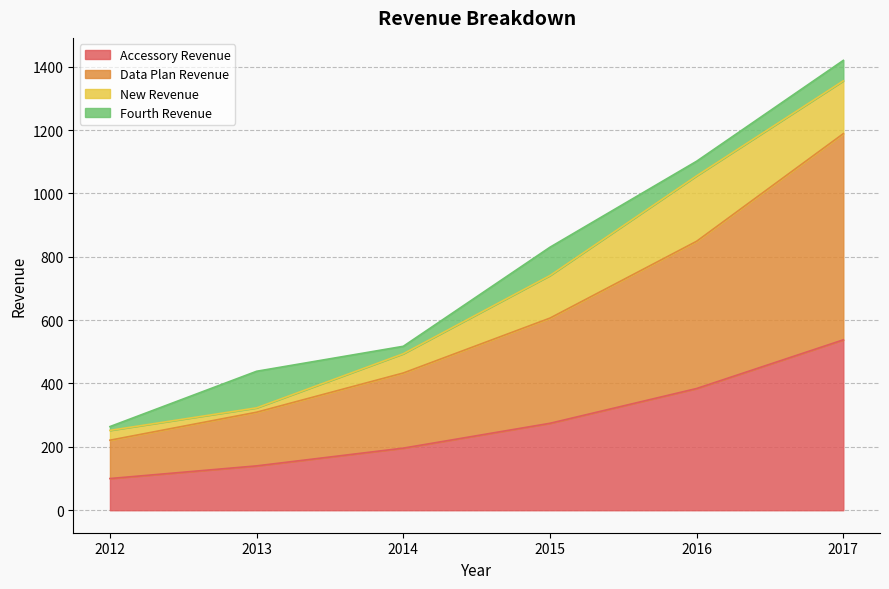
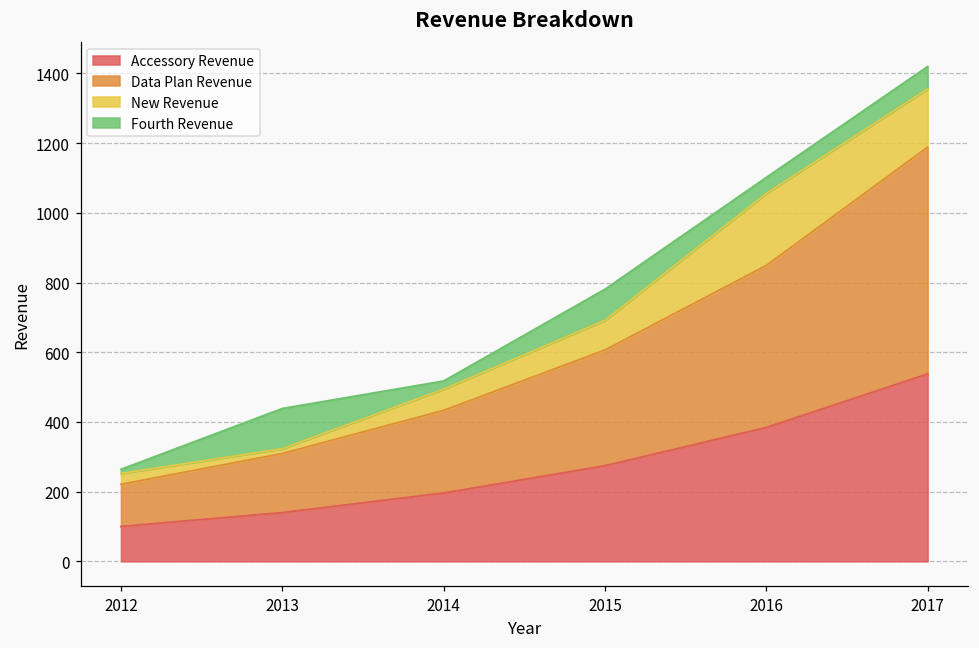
  {
    "New Revenue": {
      "2012": 30,
      "2013": 10,
      "2014": 60,
-     "2015": 130,
+     "2015": 90,
      "2016": 210,
      "2017": 170
    },
    "Fourth Revenue": {
      "2012": 10,
      "2013": 120,
      "2014": 20,
      "2015": 90,
      "2016": 50,
      "2017": 60
    }
  }
